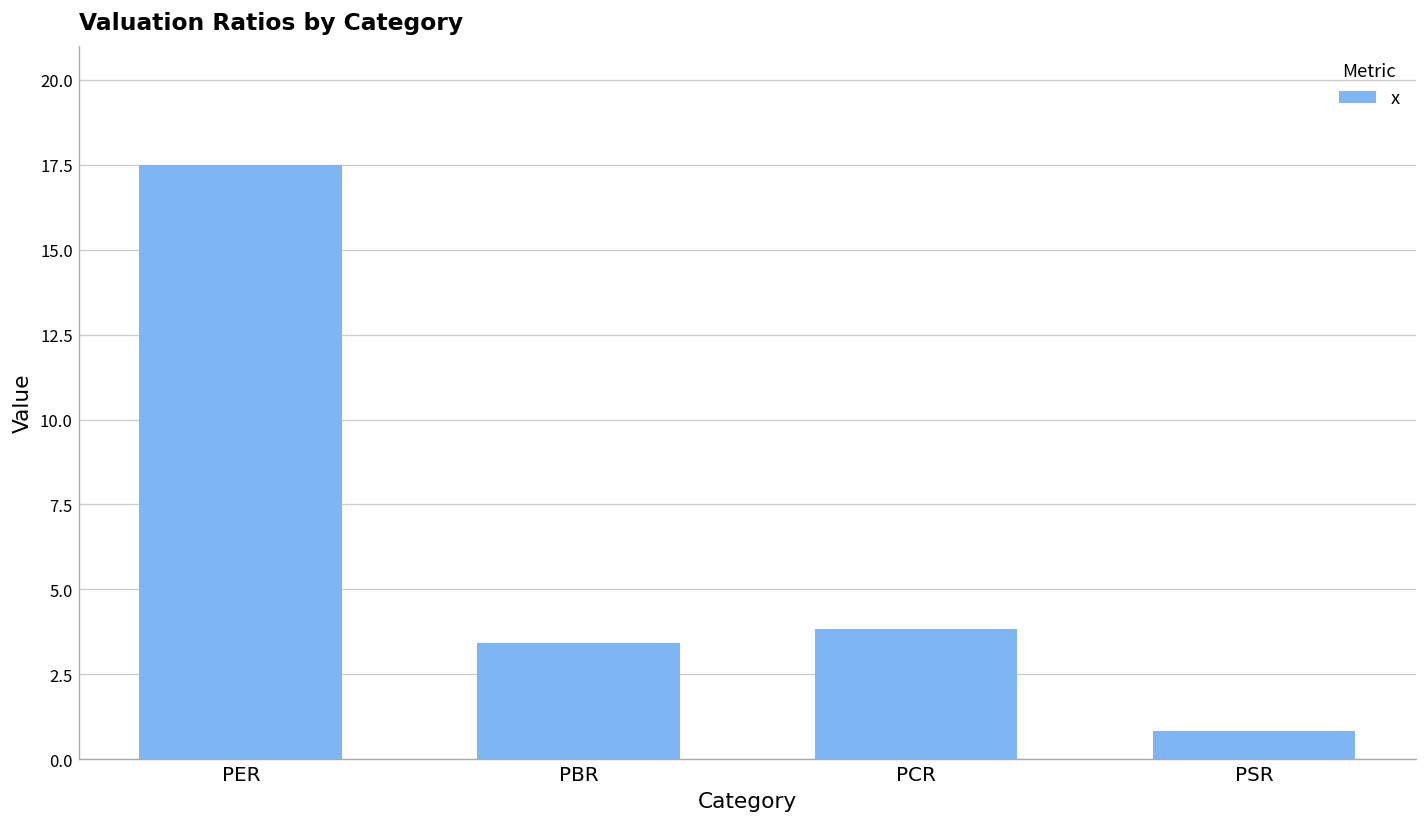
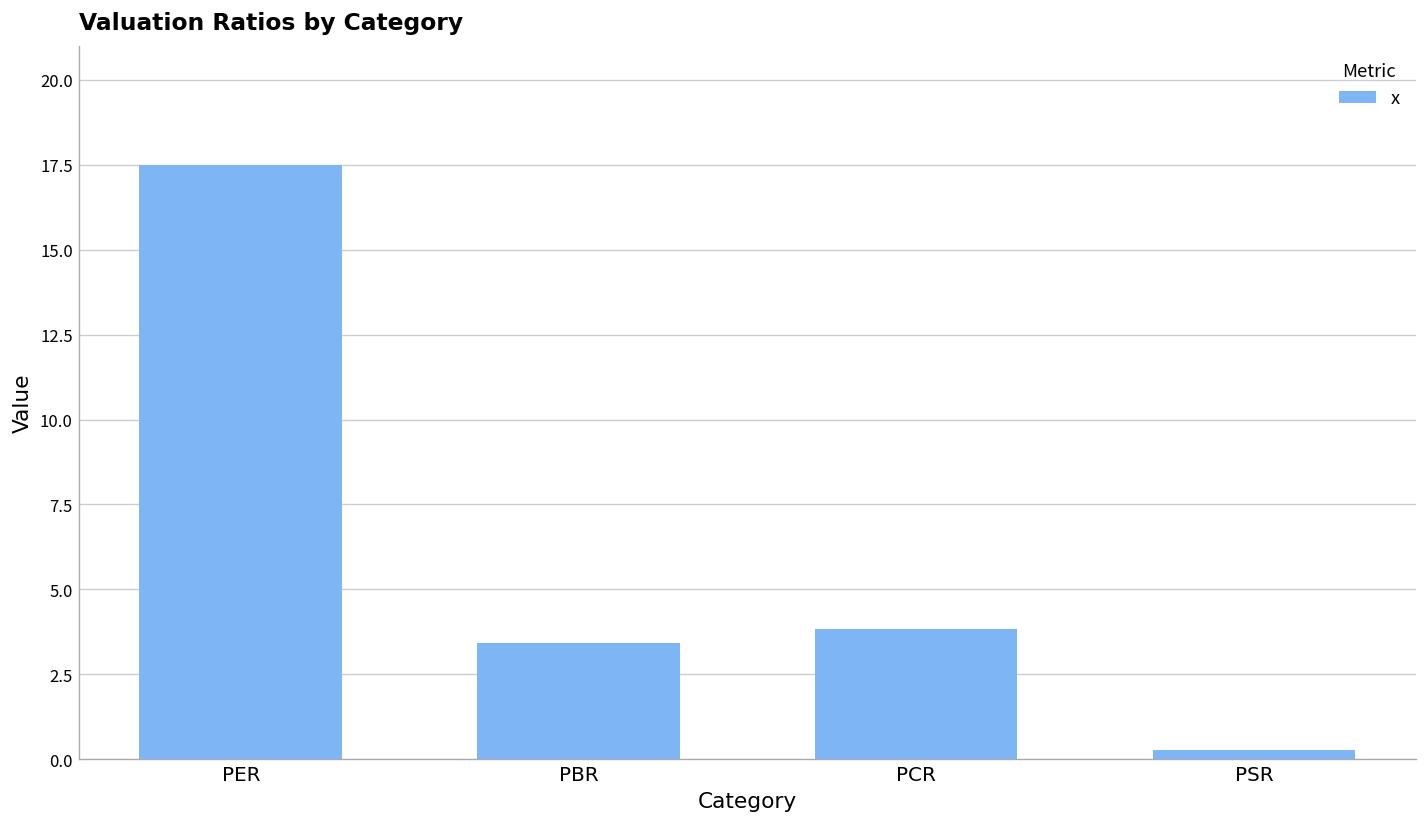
  {
    "PER": 17.5,
    "PBR": 3.4,
    "PCR": 3.8,
-   "PSR": 0.8
+   "PSR": 0.3
  }
